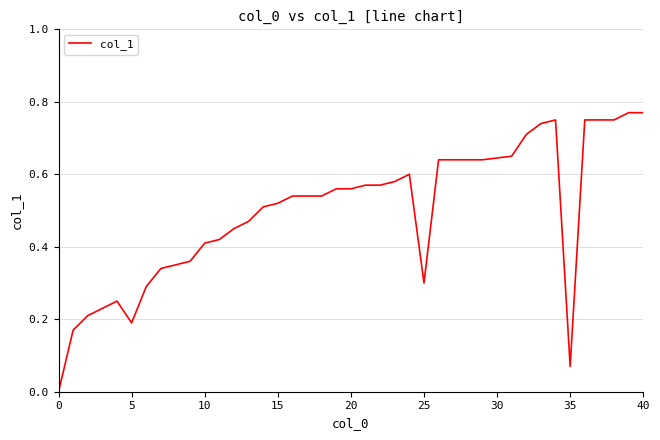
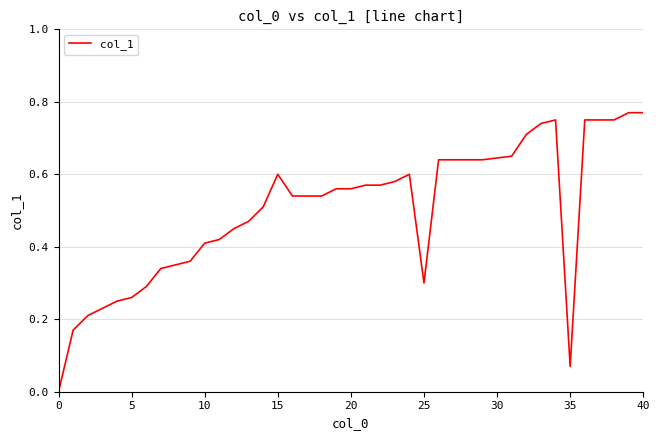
  {
    "0": 0.00,
-   "5": 0.19,
+   "5": 0.26,
    "10": 0.41,
-   "15": 0.52,
+   "15": 0.60,
    "20": 0.56,
    "25": 0.30,
    "35": 0.07,
    "40": 0.77
  }
